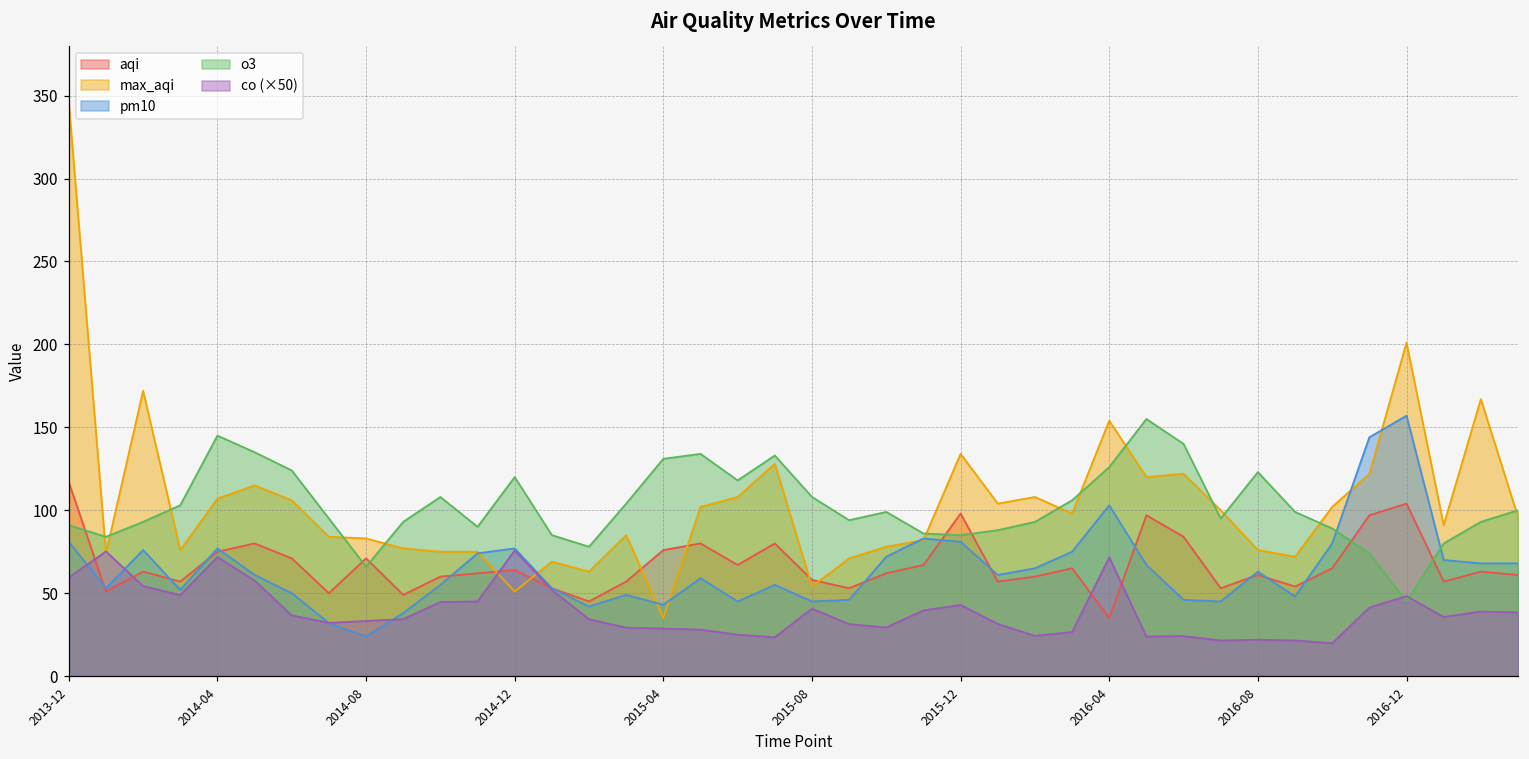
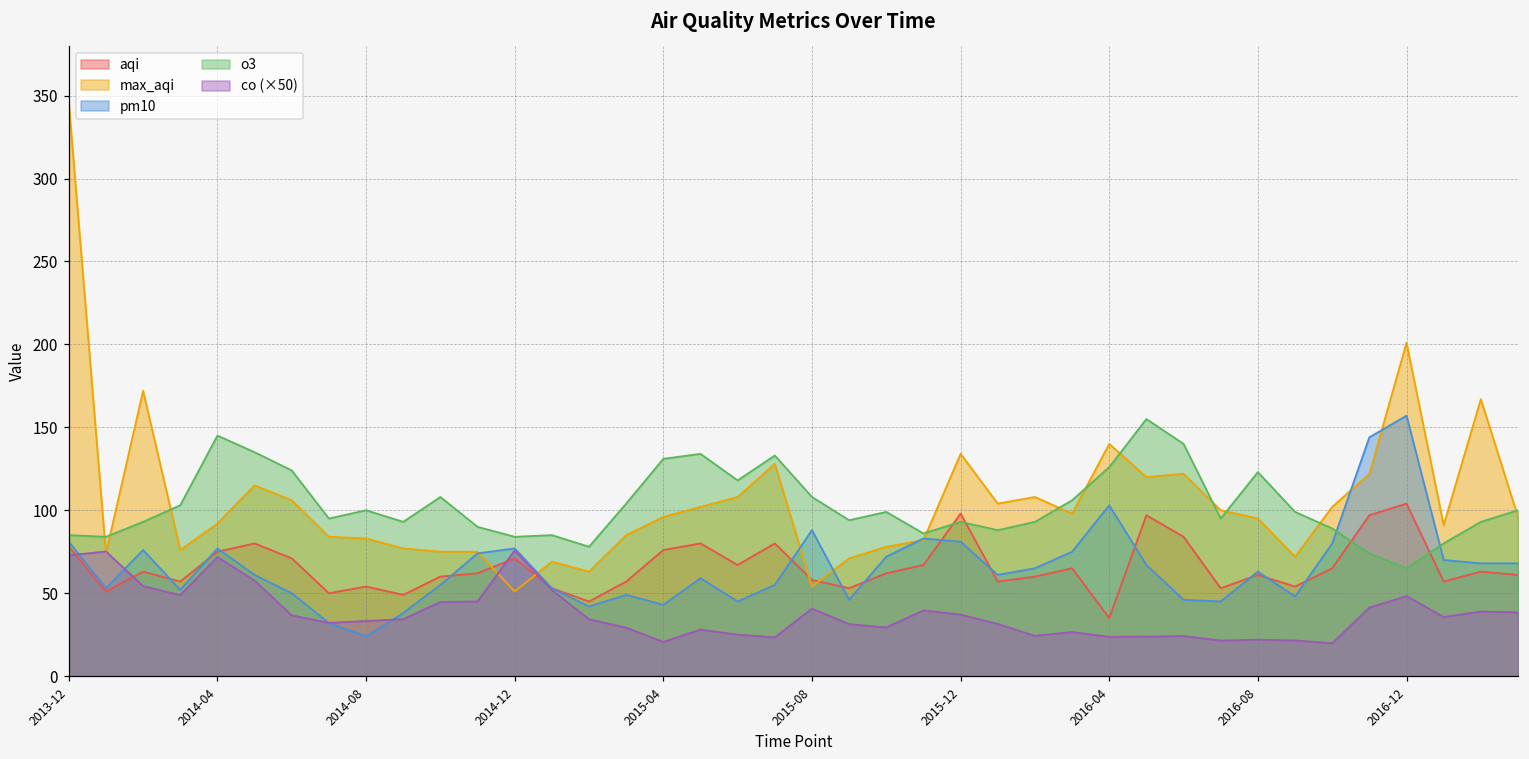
  {
    "aqi": {
-     "2013-12": 117,
+     "2013-12": 78,
      "2014-04": 75,
-     "2014-08": 71,
-     "2014-12": 64,
+     "2014-08": 54,
+     "2014-12": 71,
      "2015-04": 76,
      "2015-08": 58,
      "2015-12": 98,
      "2016-04": 35,
      "2016-08": 61,
      "2016-12": 104
    },
    "max_aqi": {
      "2013-12": 346,
-     "2014-04": 107,
+     "2014-04": 92,
      "2014-08": 83,
      "2014-12": 51,
-     "2015-04": 35,
+     "2015-04": 96,
      "2015-08": 54,
      "2015-12": 134,
-     "2016-04": 154,
-     "2016-08": 76,
+     "2016-04": 140,
+     "2016-08": 95,
      "2016-12": 201
    },
    "pm10": {
      "2013-12": 81,
      "2014-04": 77,
      "2014-08": 24,
      "2015-04": 43,
-     "2015-08": 45,
+     "2015-08": 88,
      "2015-12": 81,
      "2016-04": 103,
      "2016-08": 63,
      "2016-12": 157
    },
    "o3": {
-     "2013-12": 91,
+     "2013-12": 85,
      "2014-04": 145,
-     "2014-08": 66,
-     "2014-12": 120,
+     "2014-08": 100,
+     "2014-12": 84,
      "2015-04": 131,
      "2015-08": 108,
-     "2015-12": 85,
+     "2015-12": 93,
      "2016-04": 126,
      "2016-08": 123,
-     "2016-12": 45
+     "2016-12": 65
    },
    "co (×50)": {
-     "2013-12": 59,
+     "2013-12": 73,
      "2014-04": 72,
      "2014-08": 33,
-     "2015-04": 29,
+     "2015-04": 21,
      "2015-08": 41,
-     "2015-12": 43,
-     "2016-04": 72,
+     "2015-12": 37,
+     "2016-04": 24,
      "2016-08": 22,
      "2016-12": 48
    }
  }
